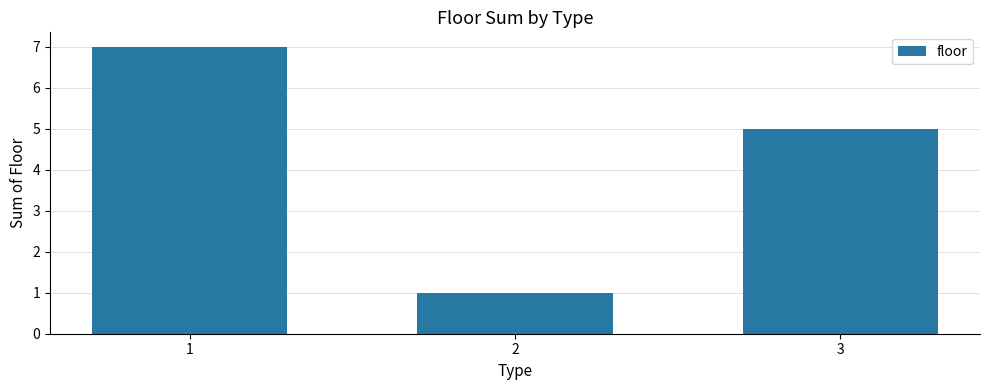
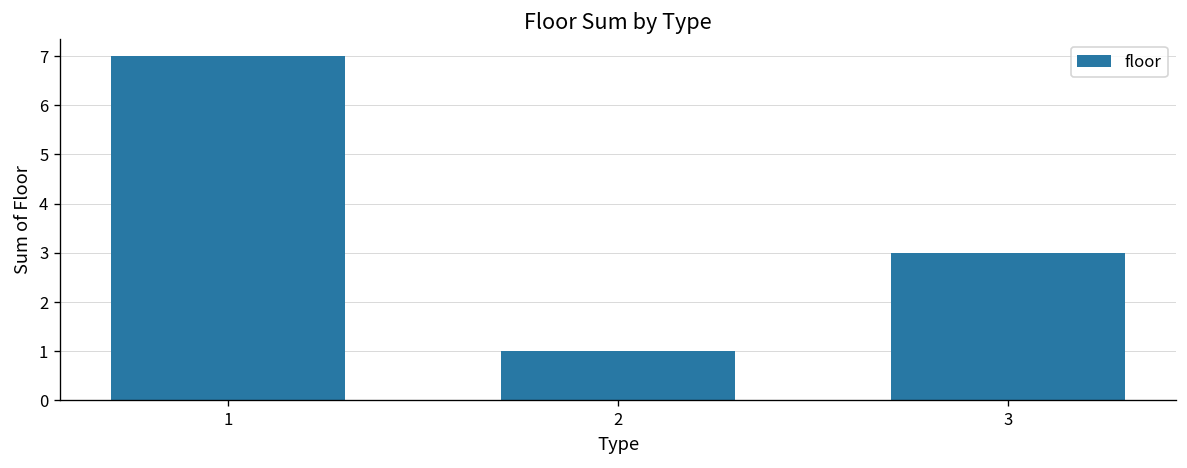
  {
    "1": 7,
    "2": 1,
-   "3": 5
+   "3": 3
  }
